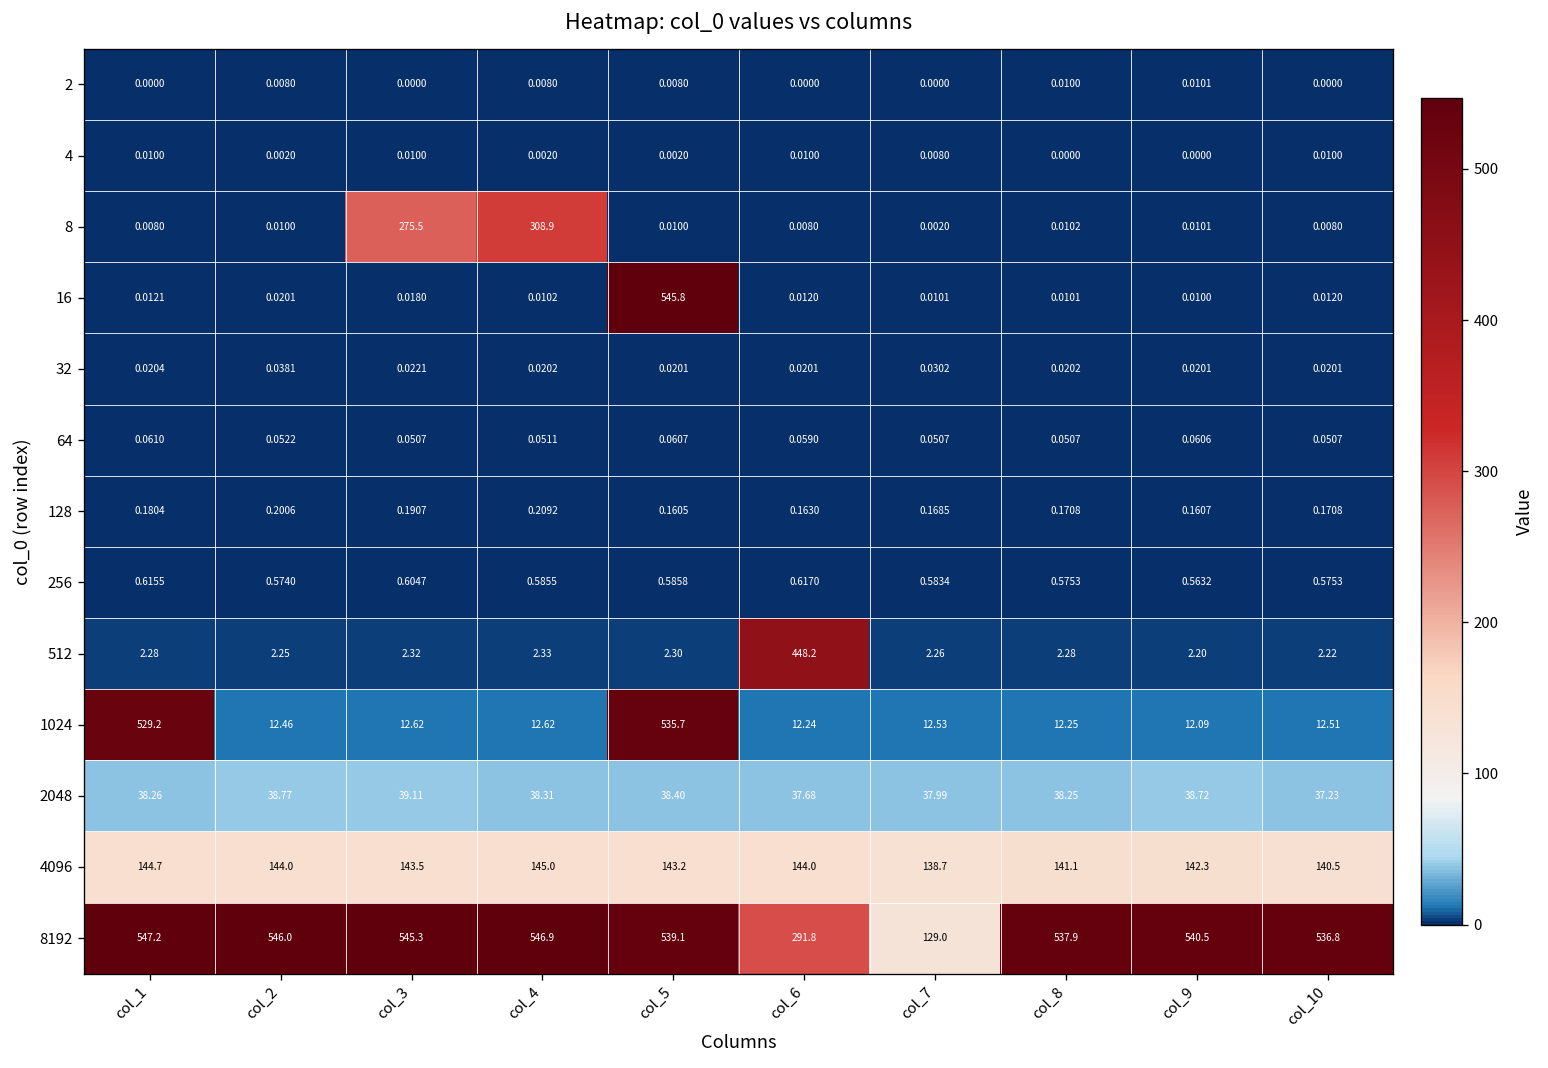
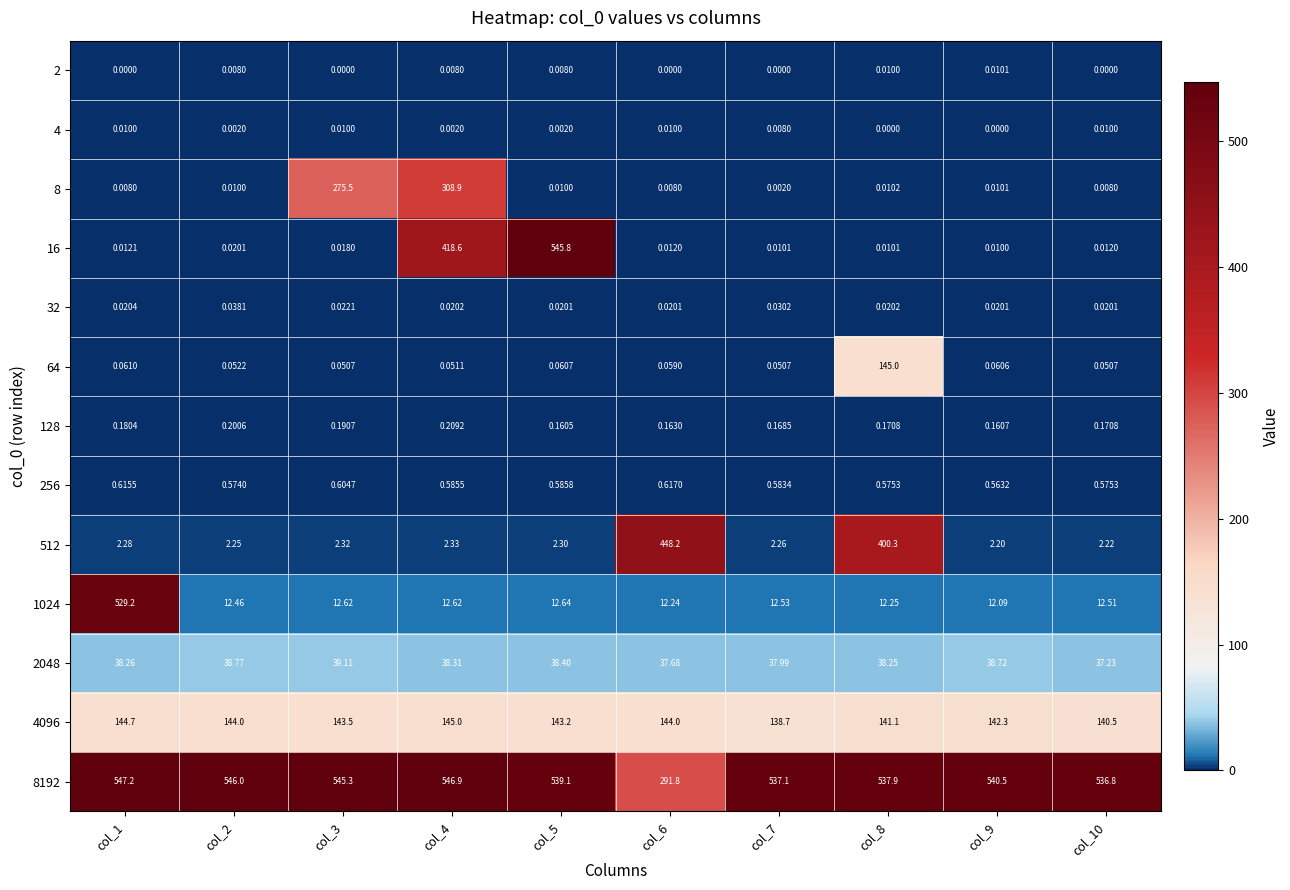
  {
    "2": {
      "col_1": 0.0000,
      "col_2": 0.0080,
      "col_3": 0.0000,
      "col_4": 0.0080,
      "col_5": 0.0080,
      "col_6": 0.0000,
      "col_7": 0.0000,
      "col_8": 0.0100,
      "col_9": 0.0101,
      "col_10": 0.0000
    },
    "4": {
      "col_1": 0.0100,
      "col_2": 0.0020,
      "col_3": 0.0100,
      "col_4": 0.0020,
      "col_5": 0.0020,
      "col_6": 0.0100,
      "col_7": 0.0080,
      "col_8": 0.0000,
      "col_9": 0.0000,
      "col_10": 0.0100
    },
    "8": {
      "col_1": 0.0080,
      "col_2": 0.0100,
      "col_3": 275.5,
      "col_4": 308.9,
      "col_5": 0.0100,
      "col_6": 0.0080,
      "col_7": 0.0020,
      "col_8": 0.0102,
      "col_9": 0.0101,
      "col_10": 0.0080
    },
    "16": {
      "col_1": 0.0121,
      "col_2": 0.0201,
      "col_3": 0.0180,
-     "col_4": 0.0102,
+     "col_4": 418.6,
      "col_5": 545.8,
      "col_6": 0.0120,
      "col_7": 0.0101,
      "col_8": 0.0101,
      "col_9": 0.0100,
      "col_10": 0.0120
    },
    "32": {
      "col_1": 0.0204,
      "col_2": 0.0381,
      "col_3": 0.0221,
      "col_4": 0.0202,
      "col_5": 0.0201,
      "col_6": 0.0201,
      "col_7": 0.0302,
      "col_8": 0.0202,
      "col_9": 0.0201,
      "col_10": 0.0201
    },
    "64": {
      "col_1": 0.0610,
      "col_2": 0.0522,
      "col_3": 0.0507,
      "col_4": 0.0511,
      "col_5": 0.0607,
      "col_6": 0.0590,
      "col_7": 0.0507,
-     "col_8": 0.0507,
+     "col_8": 145.0,
      "col_9": 0.0606,
      "col_10": 0.0507
    },
    "128": {
      "col_1": 0.1804,
      "col_2": 0.2006,
      "col_3": 0.1907,
      "col_4": 0.2092,
      "col_5": 0.1605,
      "col_6": 0.1630,
      "col_7": 0.1685,
      "col_8": 0.1708,
      "col_9": 0.1607,
      "col_10": 0.1708
    },
    "256": {
      "col_1": 0.6155,
      "col_2": 0.5740,
      "col_3": 0.6047,
      "col_4": 0.5855,
      "col_5": 0.5858,
      "col_6": 0.6170,
      "col_7": 0.5834,
      "col_8": 0.5753,
      "col_9": 0.5632,
      "col_10": 0.5753
    },
    "512": {
      "col_1": 2.28,
      "col_2": 2.25,
      "col_3": 2.32,
      "col_4": 2.33,
      "col_5": 2.30,
      "col_6": 448.2,
      "col_7": 2.26,
-     "col_8": 2.28,
+     "col_8": 400.3,
      "col_9": 2.20,
      "col_10": 2.22
    },
    "1024": {
      "col_1": 529.2,
      "col_2": 12.46,
      "col_3": 12.62,
      "col_4": 12.62,
-     "col_5": 535.7,
+     "col_5": 12.64,
      "col_6": 12.24,
      "col_7": 12.53,
      "col_8": 12.25,
      "col_9": 12.09,
      "col_10": 12.51
    },
    "2048": {
      "col_1": 38.26,
      "col_2": 38.77,
      "col_3": 39.11,
      "col_4": 38.31,
      "col_5": 38.40,
      "col_6": 37.68,
      "col_7": 37.99,
      "col_8": 38.25,
      "col_9": 38.72,
      "col_10": 37.23
    },
    "4096": {
      "col_1": 144.7,
      "col_2": 144.0,
      "col_3": 143.5,
      "col_4": 145.0,
      "col_5": 143.2,
      "col_6": 144.0,
      "col_7": 138.7,
      "col_8": 141.1,
      "col_9": 142.3,
      "col_10": 140.5
    },
    "8192": {
      "col_1": 547.2,
      "col_2": 546.0,
      "col_3": 545.3,
      "col_4": 546.9,
      "col_5": 539.1,
      "col_6": 291.8,
-     "col_7": 129.0,
+     "col_7": 537.1,
      "col_8": 537.9,
      "col_9": 540.5,
      "col_10": 536.8
    }
  }
